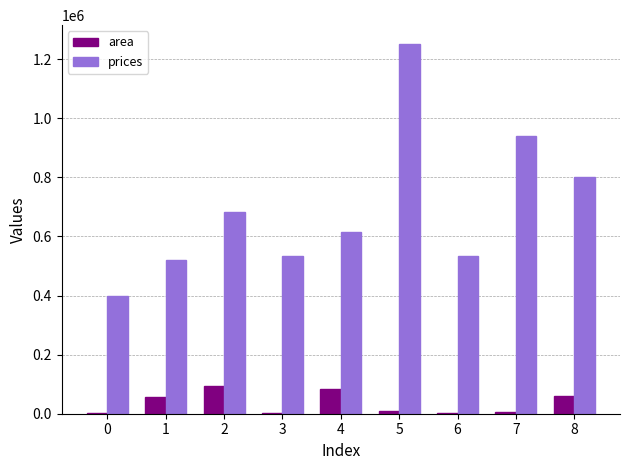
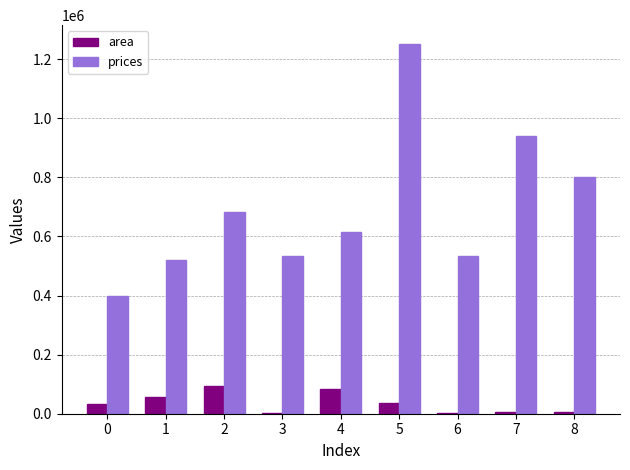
  {
    "area": {
-     "0": 0,
+     "0": 30000,
      "1": 60000,
      "2": 90000,
      "4": 80000,
-     "5": 10000,
-     "8": 60000
+     "5": 40000,
+     "8": 0
    },
    "prices": {
      "0": 400000,
      "1": 520000,
      "2": 680000,
      "3": 530000,
      "4": 620000,
      "5": 1250000,
      "6": 530000,
      "7": 940000,
      "8": 800000
    }
  }
